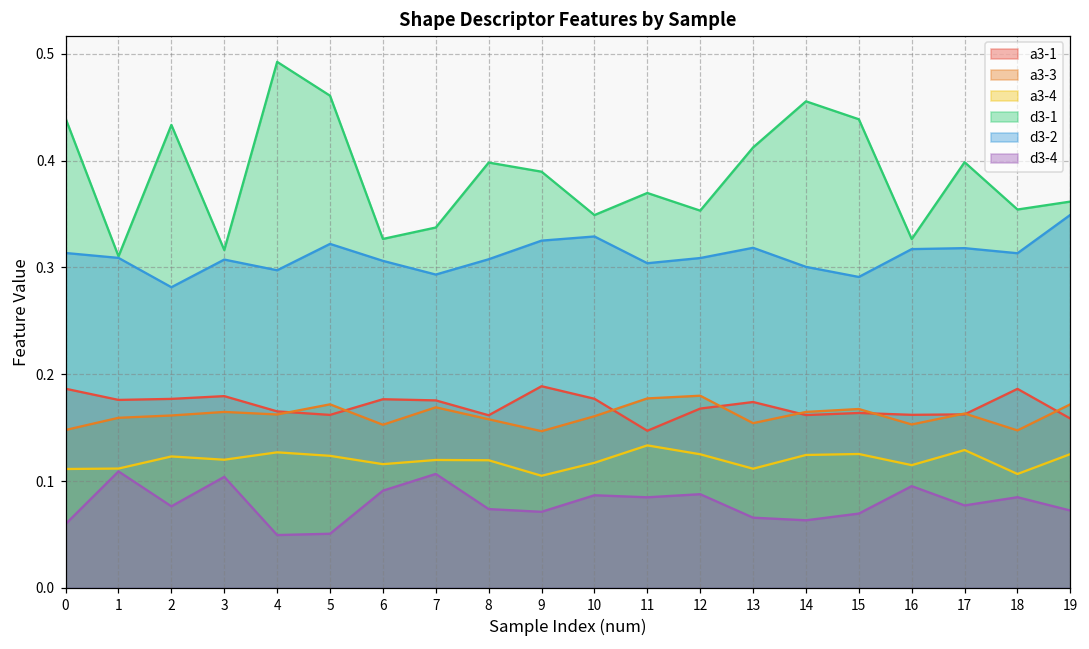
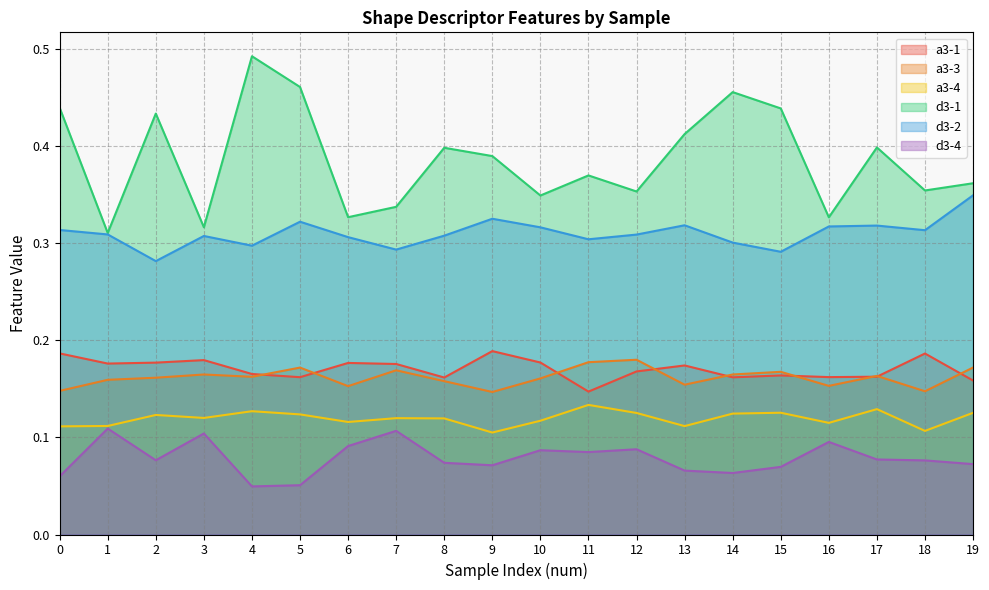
  {
    "d3-1": {
      "0": 0.44,
      "2": 0.43,
      "3": 0.32,
      "4": 0.49,
      "5": 0.46,
      "6": 0.33,
      "7": 0.34,
      "8": 0.40,
      "9": 0.39,
      "10": 0.35,
      "11": 0.37,
      "12": 0.35,
      "13": 0.41,
      "14": 0.46,
      "15": 0.44,
      "16": 0.33,
      "17": 0.40,
      "18": 0.35,
      "19": 0.36
    },
    "d3-2": {
      "0": 0.31,
      "2": 0.28,
      "3": 0.31,
      "4": 0.30,
      "5": 0.32,
      "6": 0.31,
      "7": 0.29,
      "8": 0.31,
      "9": 0.33,
-     "10": 0.33,
+     "10": 0.32,
      "11": 0.30,
      "12": 0.31,
      "13": 0.32,
      "14": 0.30,
      "15": 0.29,
      "16": 0.32,
      "17": 0.32,
      "18": 0.31,
      "19": 0.35
    },
    "d3-4": {
      "0": 0.06,
      "2": 0.08,
      "3": 0.10,
      "4": 0.05,
      "5": 0.05,
      "6": 0.09,
      "7": 0.11,
      "8": 0.07,
      "9": 0.07,
      "10": 0.09,
      "11": 0.08,
      "12": 0.09,
      "13": 0.07,
      "14": 0.06,
      "15": 0.07,
      "16": 0.10,
      "17": 0.08,
-     "18": 0.085,
+     "18": 0.076,
      "19": 0.07
    }
  }
